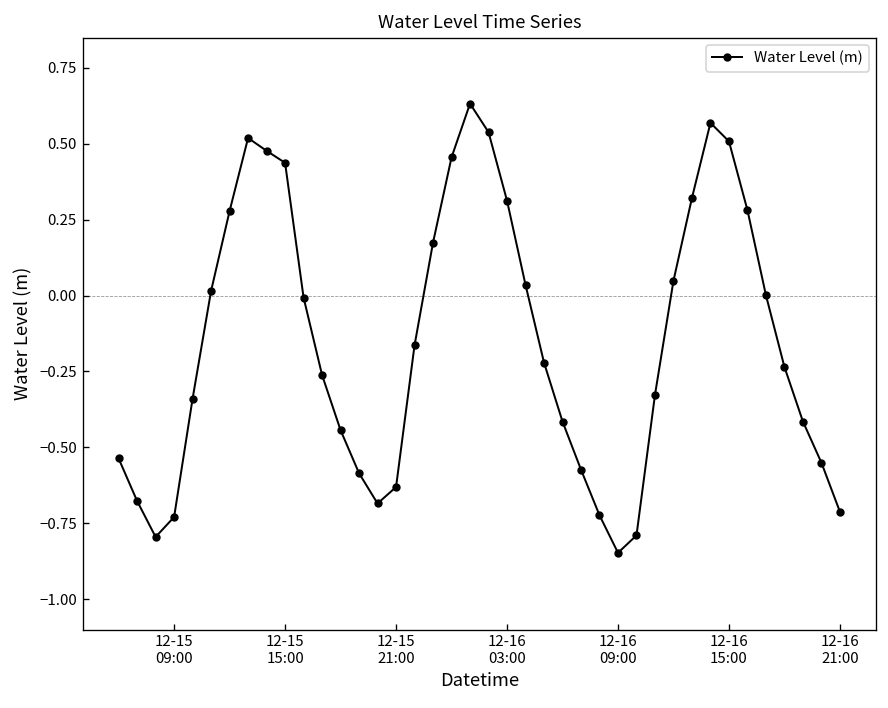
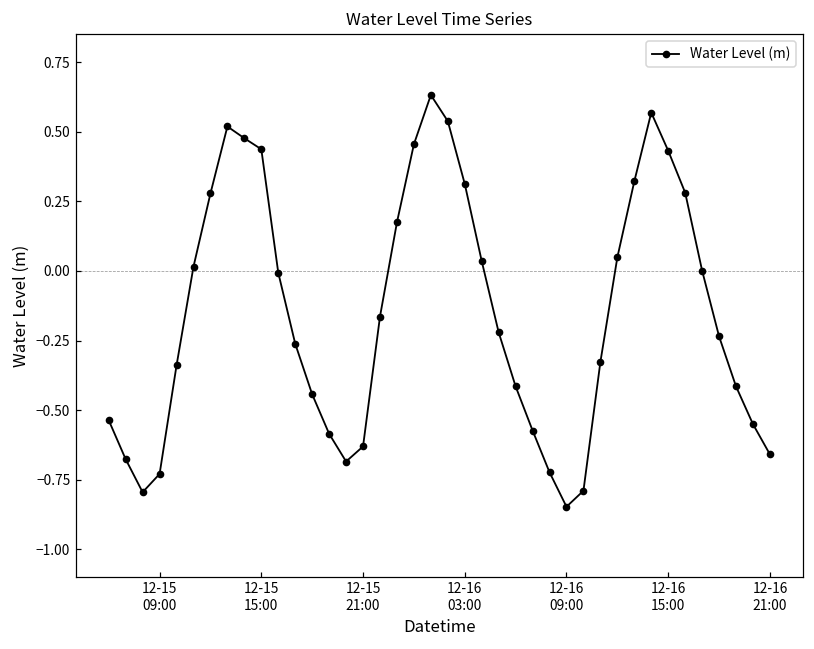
  {
    "12-15 09:00": -0.73,
    "12-15 15:00": 0.44,
    "12-15 21:00": -0.63,
    "12-16 03:00": 0.31,
    "12-16 09:00": -0.85,
-   "12-16 15:00": 0.51,
-   "12-16 21:00": -0.71
+   "12-16 15:00": 0.43,
+   "12-16 21:00": -0.66
  }
